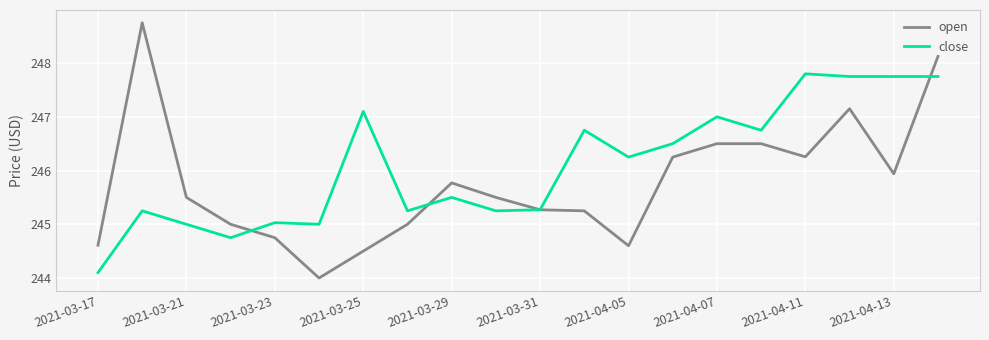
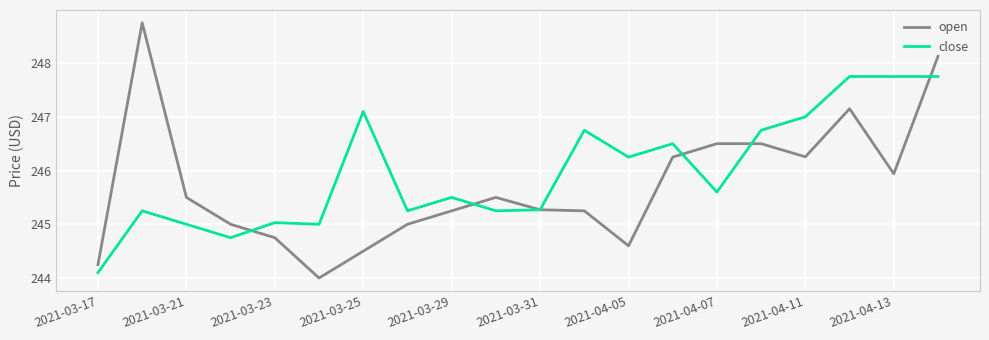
  {
    "open": {
-     "2021-03-17": 244.6,
+     "2021-03-17": 244.3,
      "2021-03-21": 245.5,
      "2021-03-23": 244.8,
      "2021-03-25": 244.5,
-     "2021-03-29": 245.8,
+     "2021-03-29": 245.3,
      "2021-04-05": 244.6,
      "2021-04-07": 246.5,
      "2021-04-11": 246.3,
      "2021-04-13": 245.9
    },
    "close": {
      "2021-03-17": 244.1,
      "2021-03-21": 245.0,
      "2021-03-23": 245.0,
      "2021-03-25": 247.1,
      "2021-03-29": 245.5,
      "2021-04-05": 246.3,
-     "2021-04-07": 247.0,
-     "2021-04-11": 247.8,
+     "2021-04-07": 245.6,
+     "2021-04-11": 247.0,
      "2021-04-13": 247.8
    }
  }
